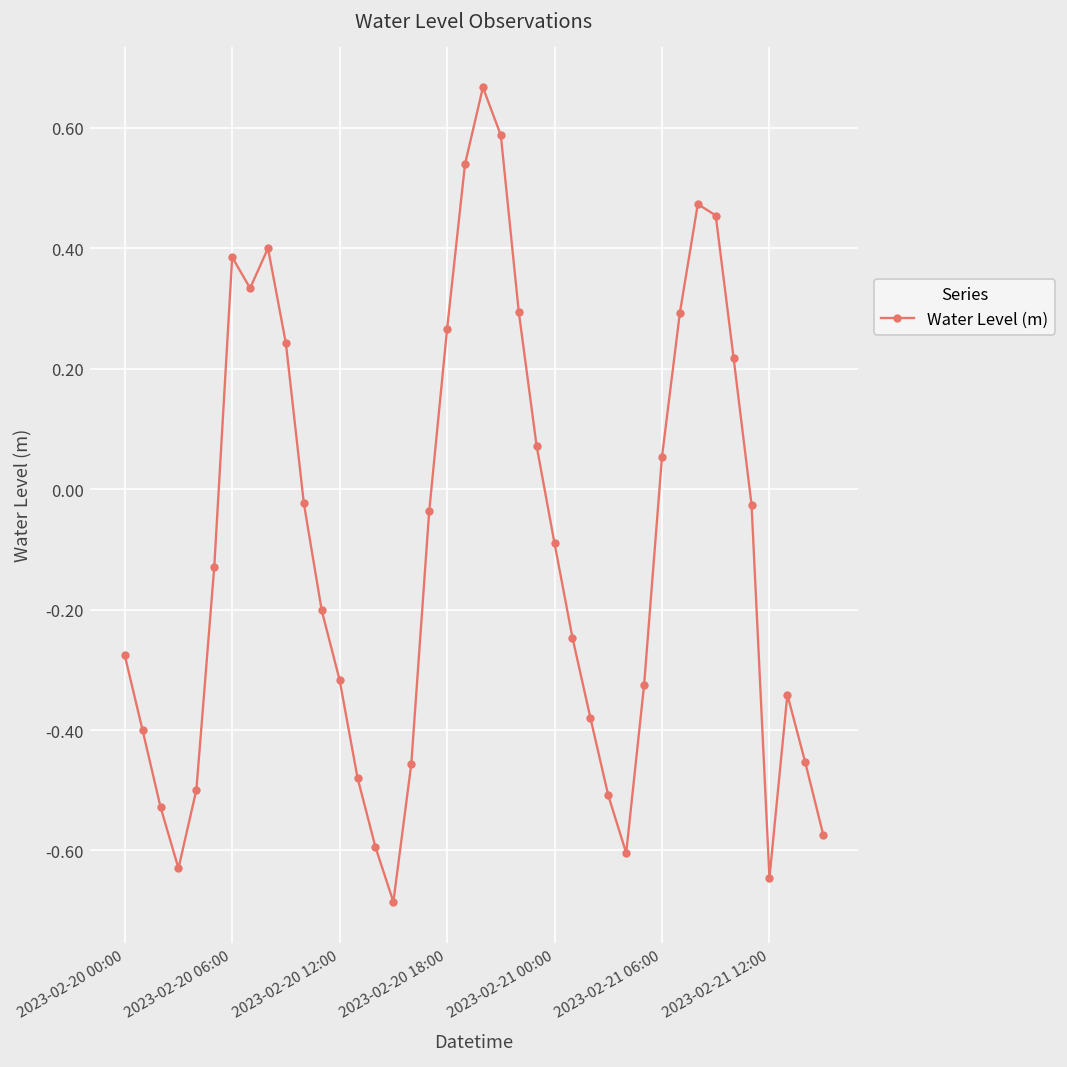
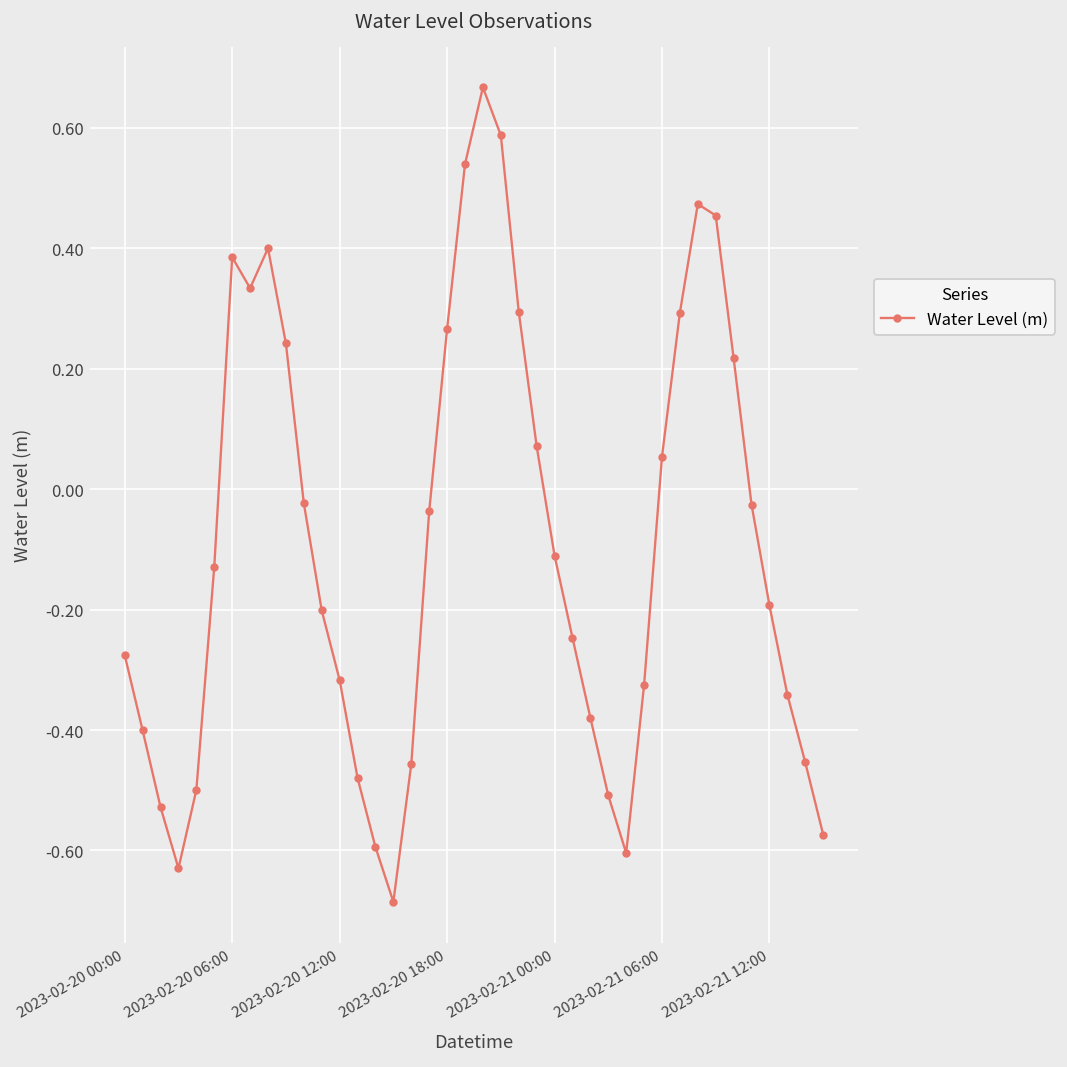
  {
    "2023-02-20 00:00": -0.28,
    "2023-02-20 06:00": 0.39,
    "2023-02-20 12:00": -0.32,
    "2023-02-20 18:00": 0.27,
-   "2023-02-21 00:00": -0.09,
+   "2023-02-21 00:00": -0.11,
    "2023-02-21 06:00": 0.05,
-   "2023-02-21 12:00": -0.65
+   "2023-02-21 12:00": -0.19
  }
